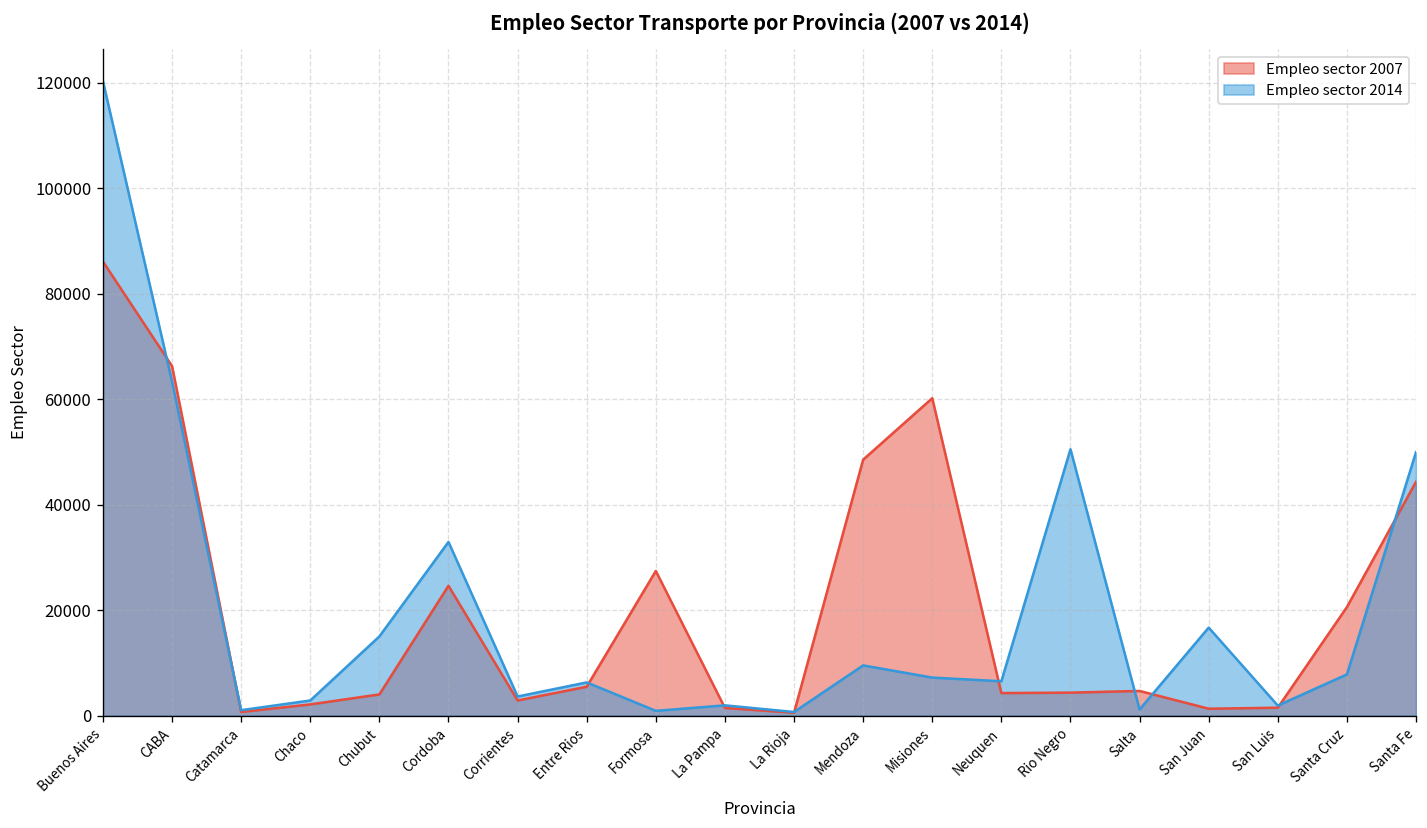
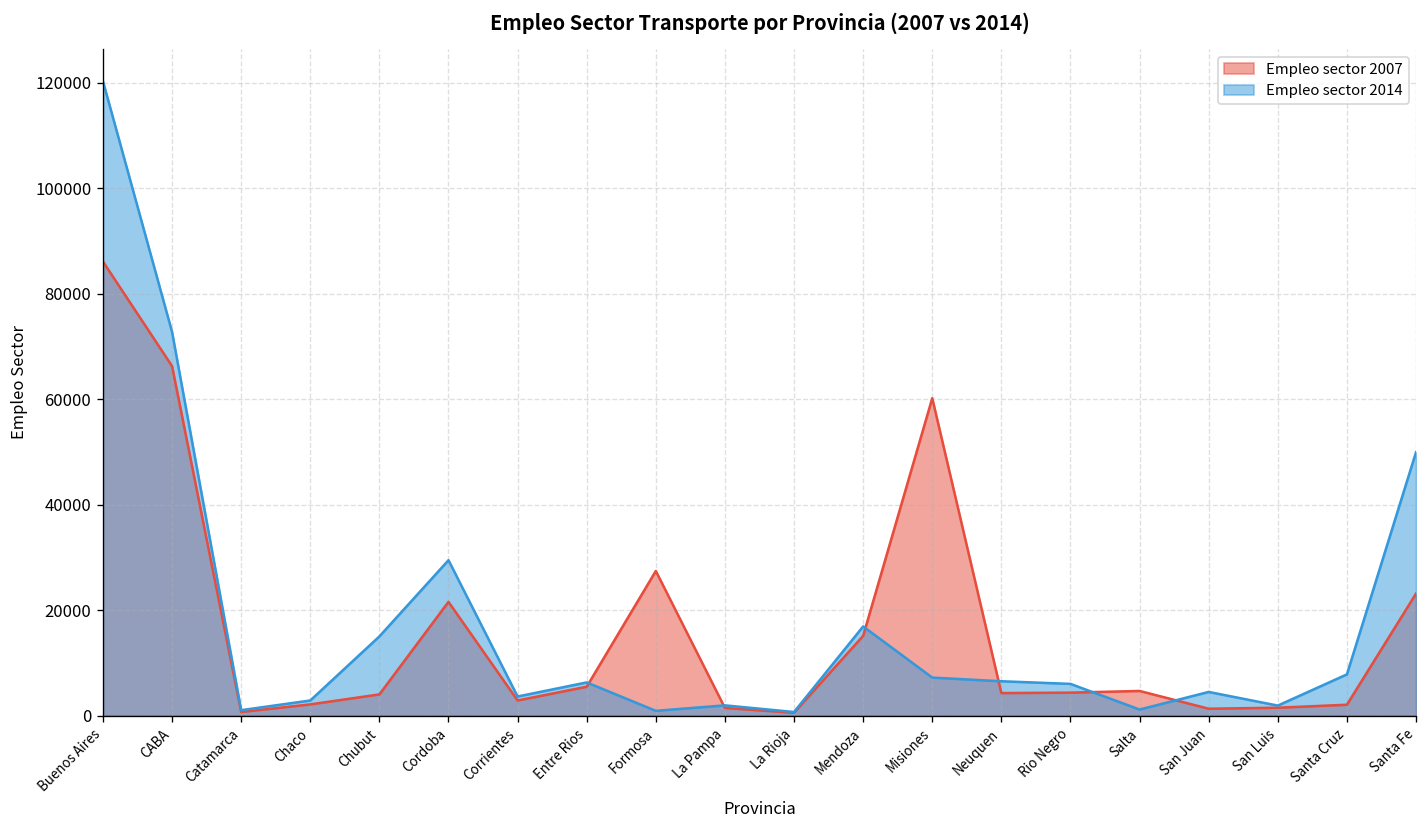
  {
    "Empleo sector 2007": {
      "Buenos Aires": 86000,
      "CABA": 66000,
      "Chaco": 2000,
      "Chubut": 4000,
-     "Cordoba": 25000,
+     "Cordoba": 22000,
      "Corrientes": 3000,
      "Entre Rios": 5000,
      "Formosa": 27000,
-     "Mendoza": 49000,
+     "Mendoza": 15000,
      "Misiones": 60000,
      "Neuquen": 4000,
      "Rio Negro": 4000,
      "Salta": 5000,
      "San Juan": 1000,
-     "Santa Cruz": 21000,
-     "Santa Fe": 44000
+     "Santa Cruz": 2000,
+     "Santa Fe": 23000
    },
    "Empleo sector 2014": {
      "Buenos Aires": 120000,
-     "CABA": 63000,
+     "CABA": 73000,
      "Chaco": 3000,
      "Chubut": 15000,
-     "Cordoba": 33000,
+     "Cordoba": 29000,
      "Corrientes": 4000,
      "Entre Rios": 6000,
      "Formosa": 1000,
-     "Mendoza": 10000,
+     "Mendoza": 17000,
      "Misiones": 7000,
      "Neuquen": 7000,
-     "Rio Negro": 50000,
+     "Rio Negro": 6000,
      "Salta": 1000,
-     "San Juan": 17000,
+     "San Juan": 4000,
      "Santa Cruz": 8000,
      "Santa Fe": 50000
    }
  }
